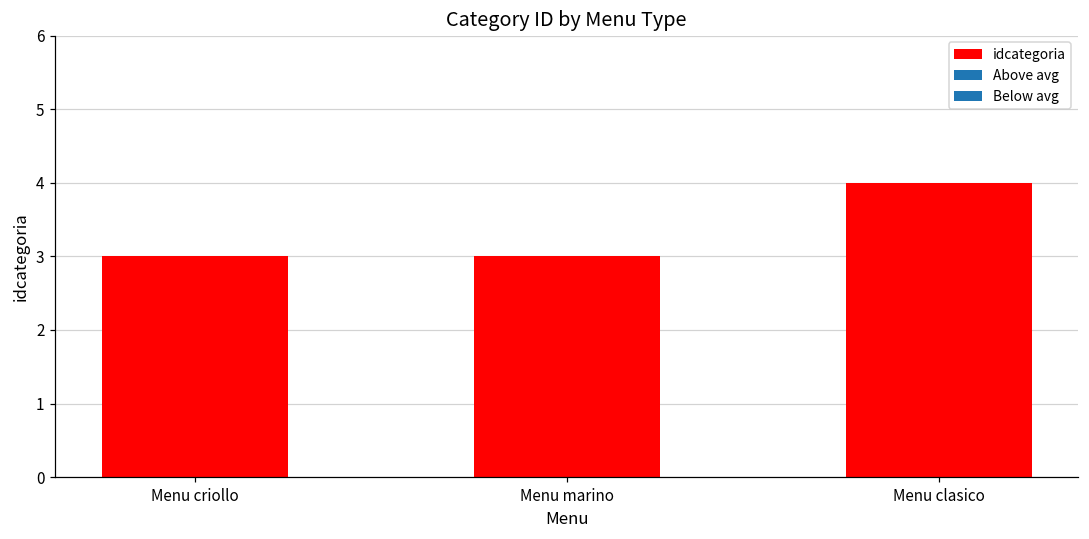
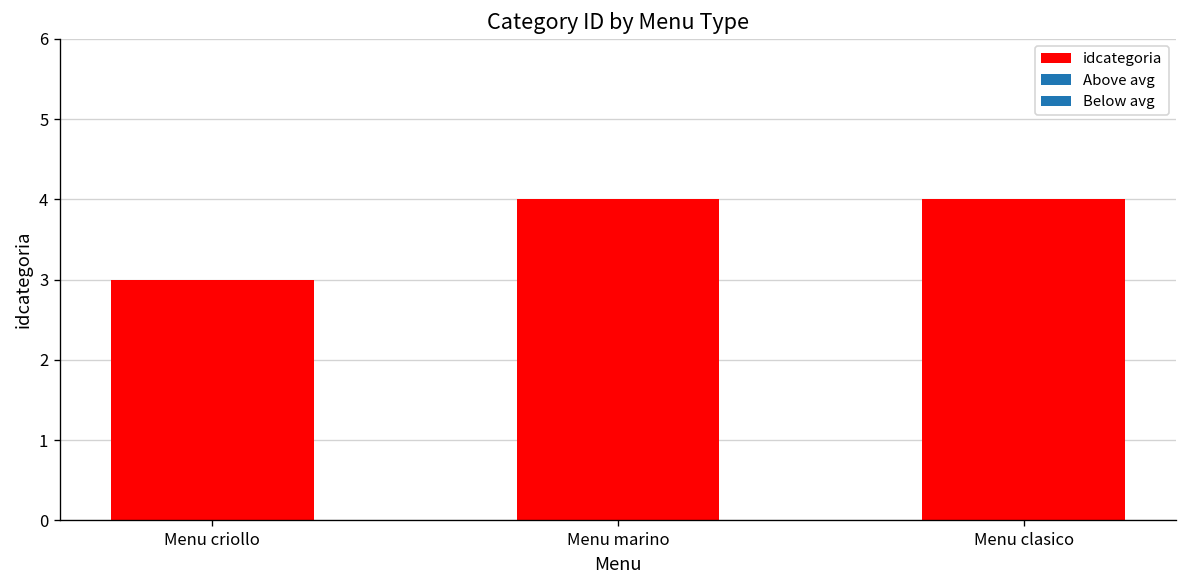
  {
    "Menu criollo": 3,
-   "Menu marino": 3,
+   "Menu marino": 4,
    "Menu clasico": 4
  }
